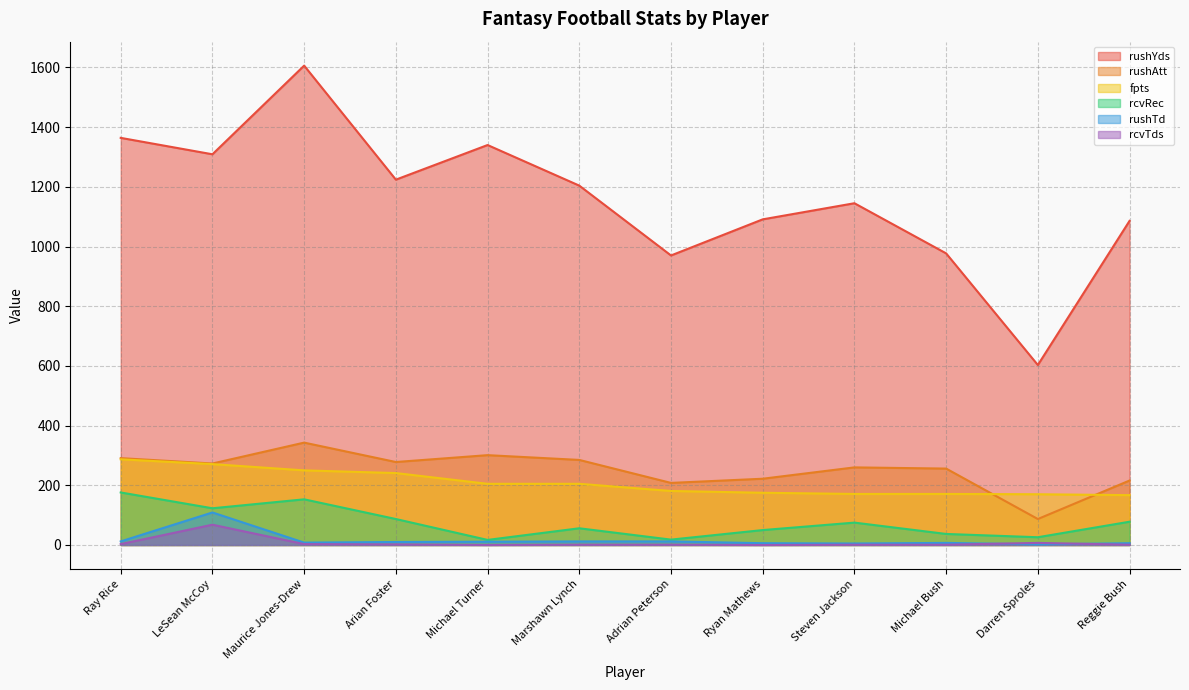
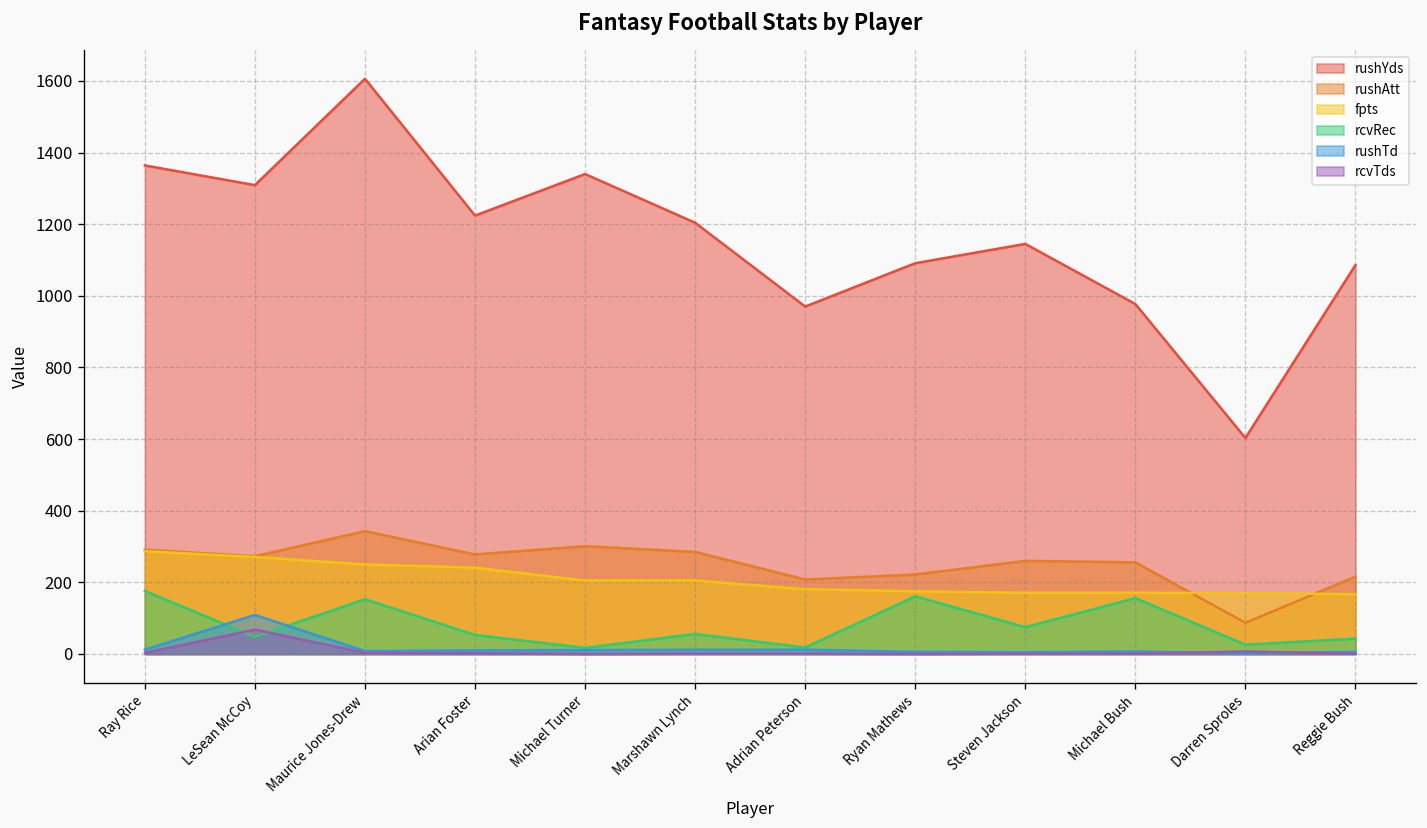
  {
    "rcvRec": {
      "Ray Rice": 180,
-     "LeSean McCoy": 120,
+     "LeSean McCoy": 50,
      "Maurice Jones-Drew": 150,
-     "Arian Foster": 90,
+     "Arian Foster": 50,
      "Marshawn Lynch": 60,
-     "Ryan Mathews": 50,
+     "Ryan Mathews": 160,
      "Steven Jackson": 80,
-     "Michael Bush": 40,
+     "Michael Bush": 160,
      "Darren Sproles": 30,
-     "Reggie Bush": 80
+     "Reggie Bush": 40
    },
    "rushTd": {
      "Ray Rice": 10,
      "LeSean McCoy": 110,
      "Marshawn Lynch": 10
    },
    "rcvTds": {
      "Ray Rice": 0,
      "LeSean McCoy": 70,
      "Michael Turner": 0,
      "Marshawn Lynch": 0,
      "Adrian Peterson": 0
    }
  }
